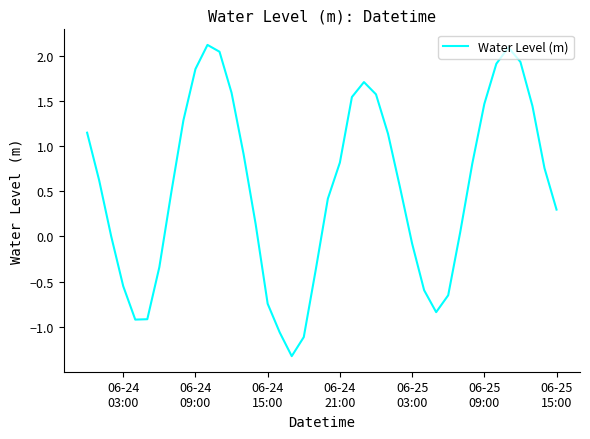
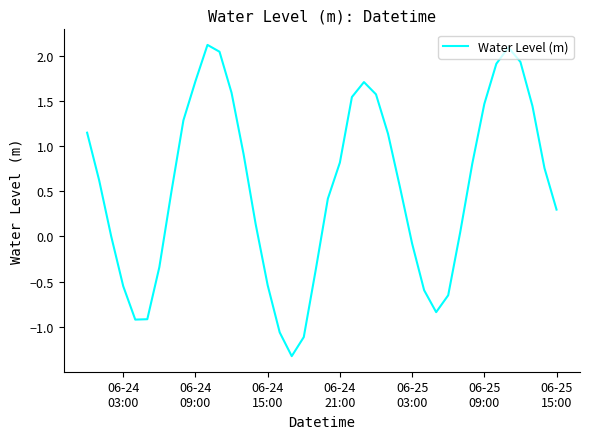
  {
    "06-24 03:00": -0.5,
-   "06-24 09:00": 1.9,
-   "06-24 15:00": -0.7,
+   "06-24 09:00": 1.7,
+   "06-24 15:00": -0.5,
    "06-24 21:00": 0.8,
    "06-25 03:00": -0.1,
    "06-25 09:00": 1.5,
    "06-25 15:00": 0.3
  }
